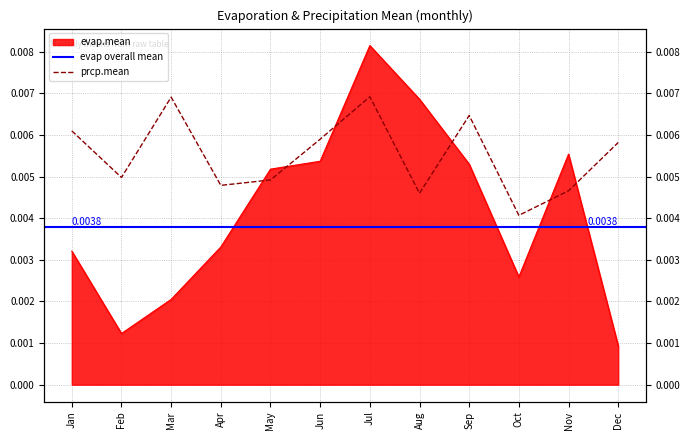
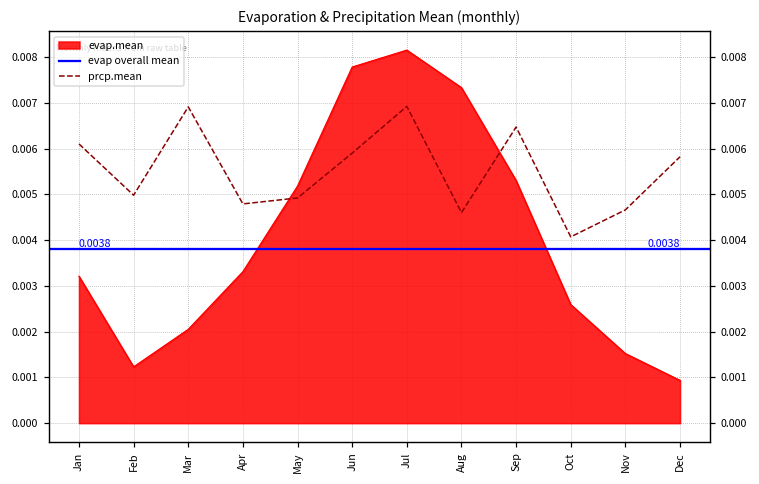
  {
    "evap.mean": {
      "Feb": 0.0012,
      "Mar": 0.0021,
      "Apr": 0.0033,
      "May": 0.0052,
-     "Jun": 0.0054,
+     "Jun": 0.0078,
      "Jul": 0.0082,
-     "Aug": 0.0069,
+     "Aug": 0.0073,
      "Sep": 0.0053,
      "Oct": 0.0026,
-     "Nov": 0.0055,
+     "Nov": 0.0015,
      "Dec": 0.0009
    },
    "prcp.mean": {
      "Jan": 0.0061,
      "Feb": 0.0050,
      "Mar": 0.0069,
      "Apr": 0.0048,
      "May": 0.0049,
      "Jun": 0.0059,
      "Jul": 0.0069,
      "Aug": 0.0046,
      "Sep": 0.0065,
      "Oct": 0.0041,
      "Nov": 0.0047,
      "Dec": 0.0058
    }
  }
